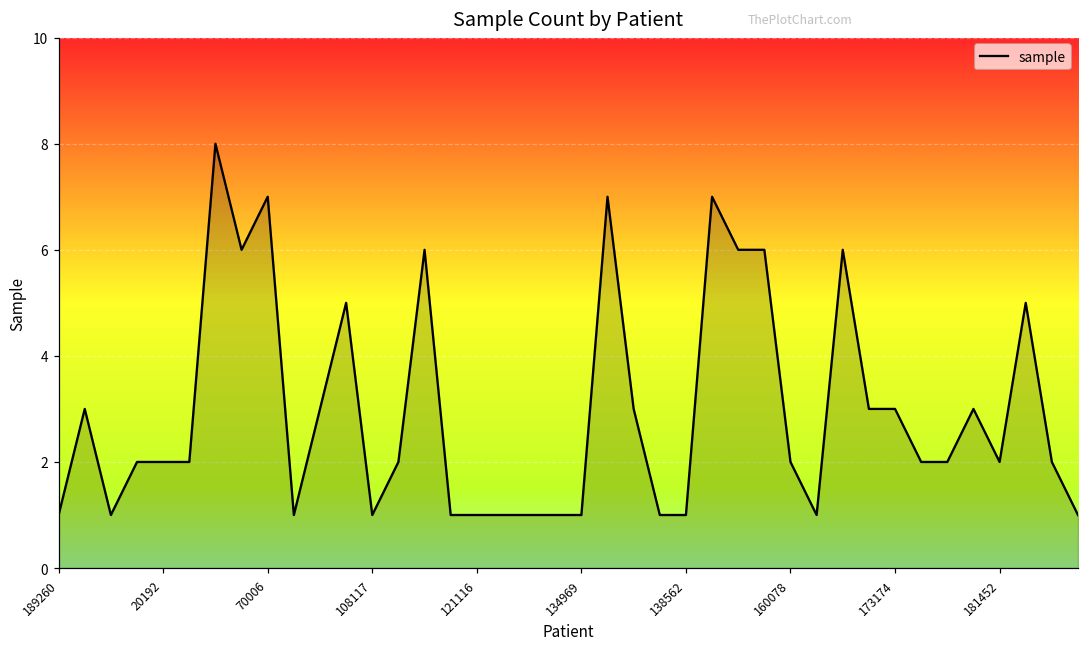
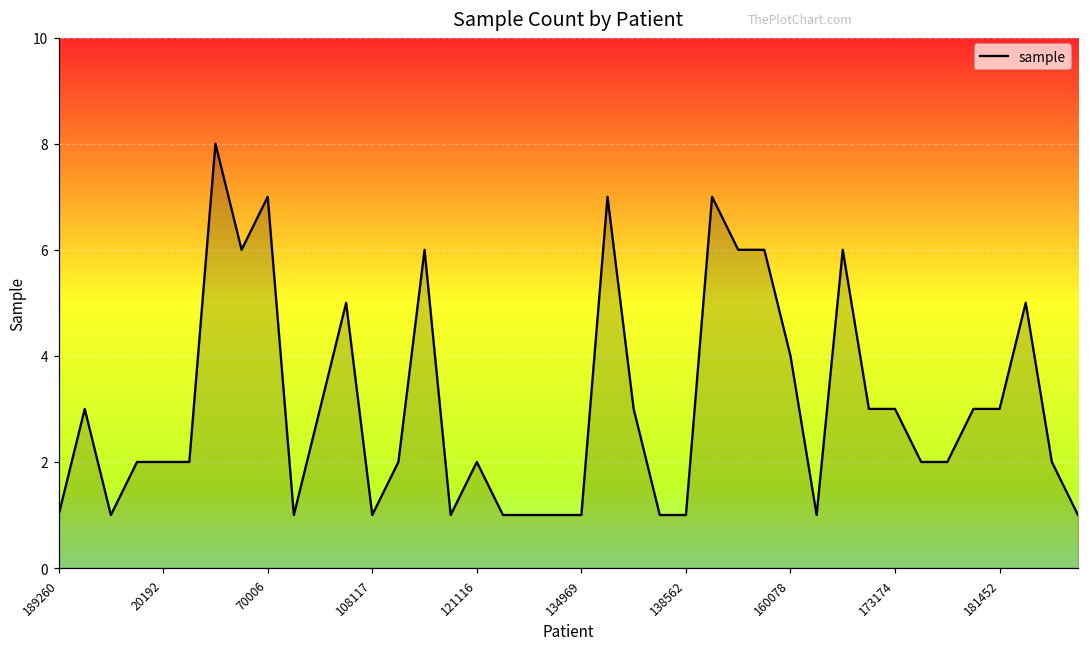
  {
    "189260": 1,
    "20192": 2,
    "70006": 7,
    "108117": 1,
-   "121116": 1,
+   "121116": 2,
    "134969": 1,
    "138562": 1,
-   "160078": 2,
+   "160078": 4,
    "173174": 3,
-   "181452": 2
+   "181452": 3
  }
